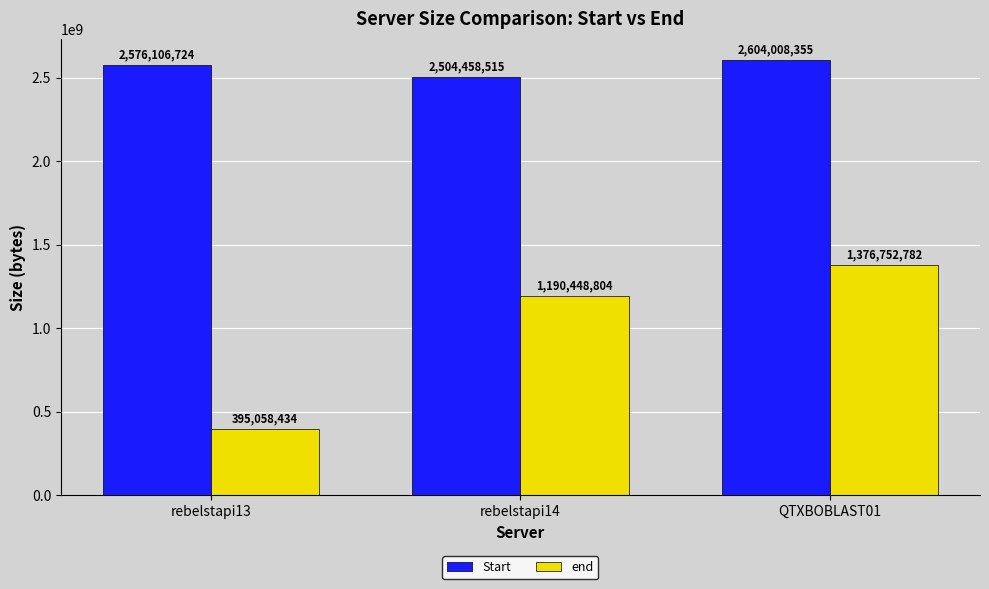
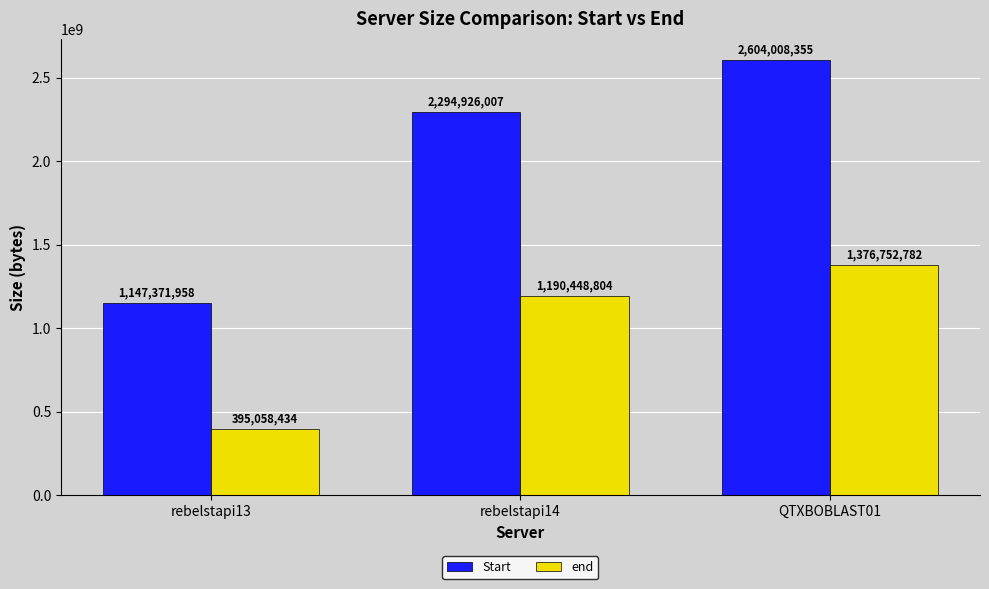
  {
    "Start": {
-     "rebelstapi13": "2,576,106,724",
-     "rebelstapi14": "2,504,458,515",
+     "rebelstapi13": "1,147,371,958",
+     "rebelstapi14": "2,294,926,007",
      "QTXBOBLAST01": "2,604,008,355"
    },
    "end": {
      "rebelstapi13": "395,058,434",
      "rebelstapi14": "1,190,448,804",
      "QTXBOBLAST01": "1,376,752,782"
    }
  }
